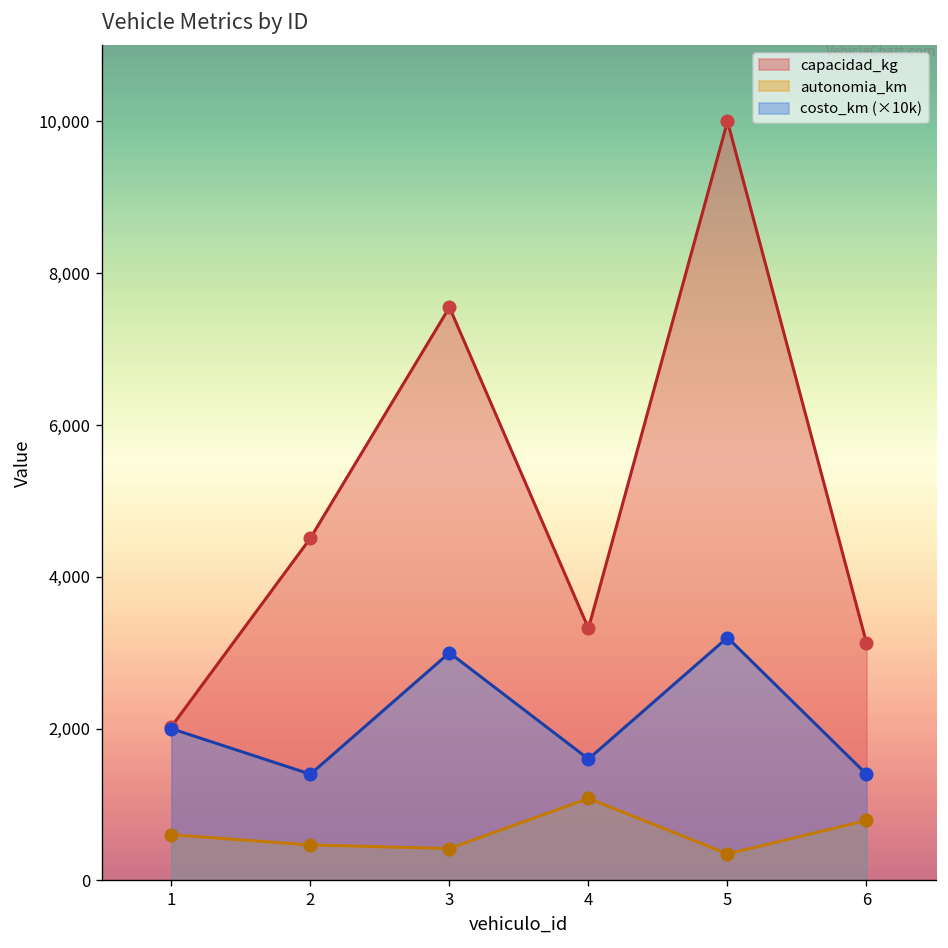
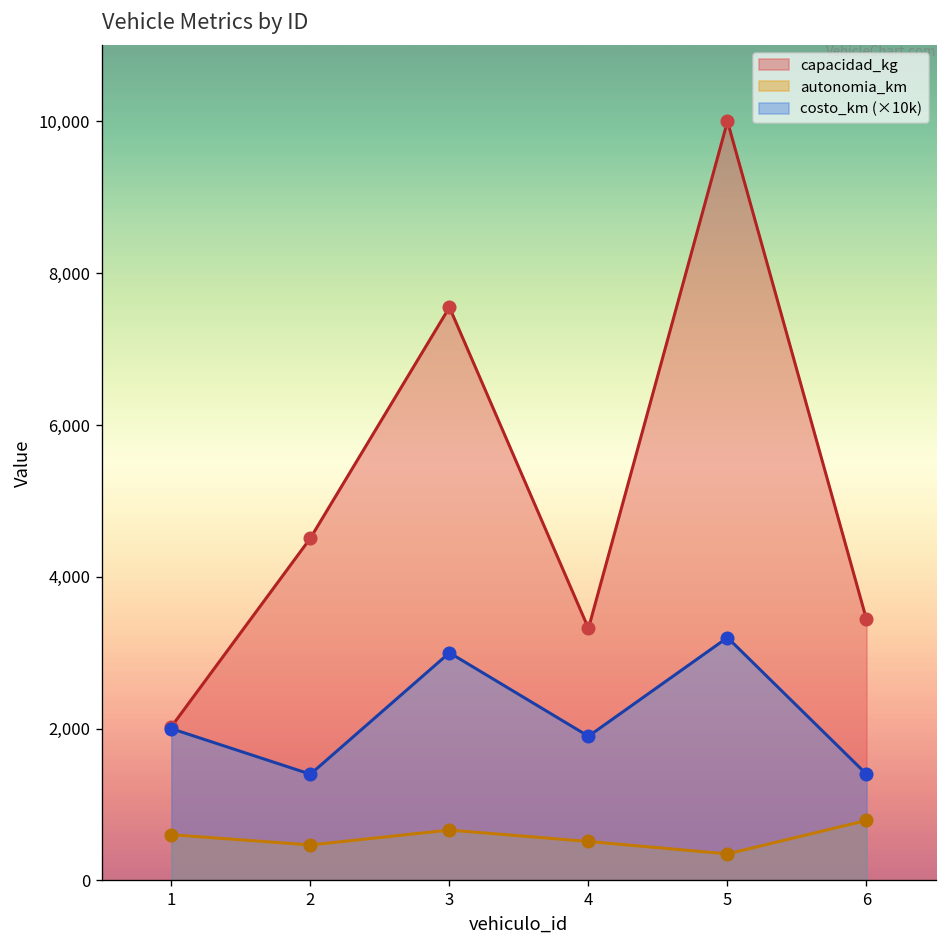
  {
    "capacidad_kg": {
      "2": "4,500",
      "3": "7,600",
      "4": "3,300",
      "5": "10,000",
-     "6": "3,100"
+     "6": "3,400"
    },
    "autonomia_km": {
      "1": "600",
      "2": "500",
-     "3": "400",
-     "4": "1,100",
+     "3": "700",
+     "4": "500",
      "5": "400",
      "6": "800"
    },
    "costo_km (×10k)": {
      "2": "1,400",
      "3": "3,000",
-     "4": "1,600",
+     "4": "1,900",
      "5": "3,200",
      "6": "1,400"
    }
  }
